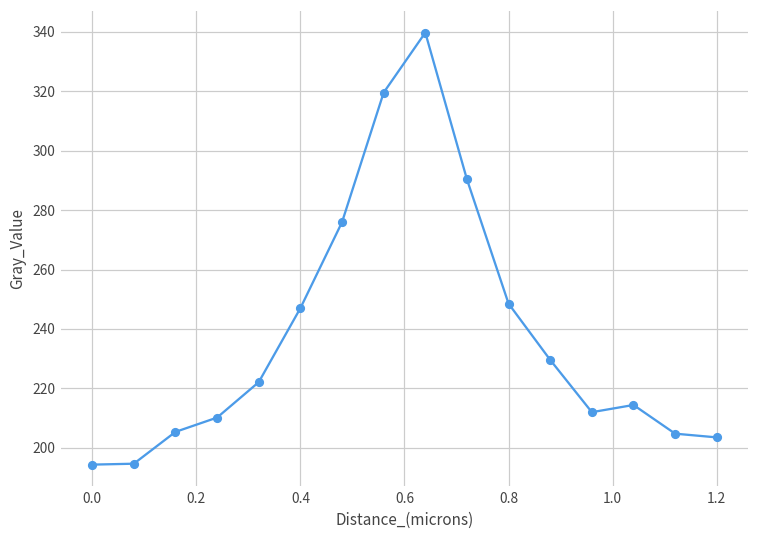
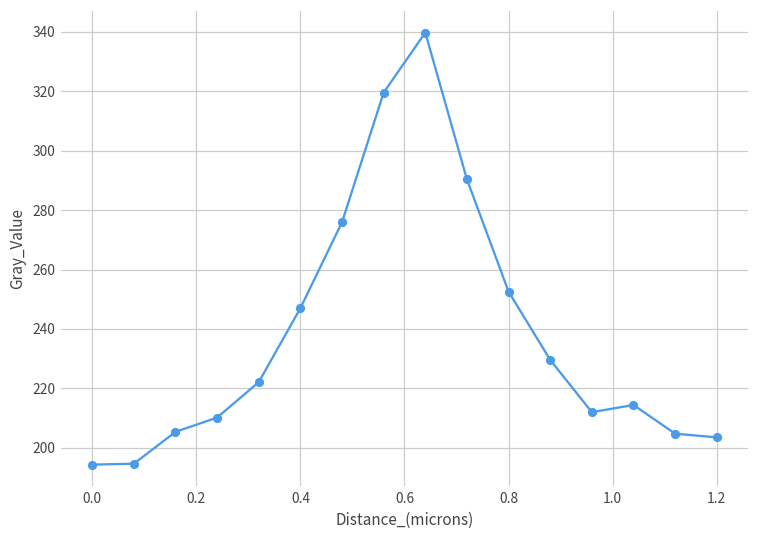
  {
    "0.0": 194,
    "0.4": 247,
-   "0.8": 249,
+   "0.8": 253,
    "1.2": 204
  }
